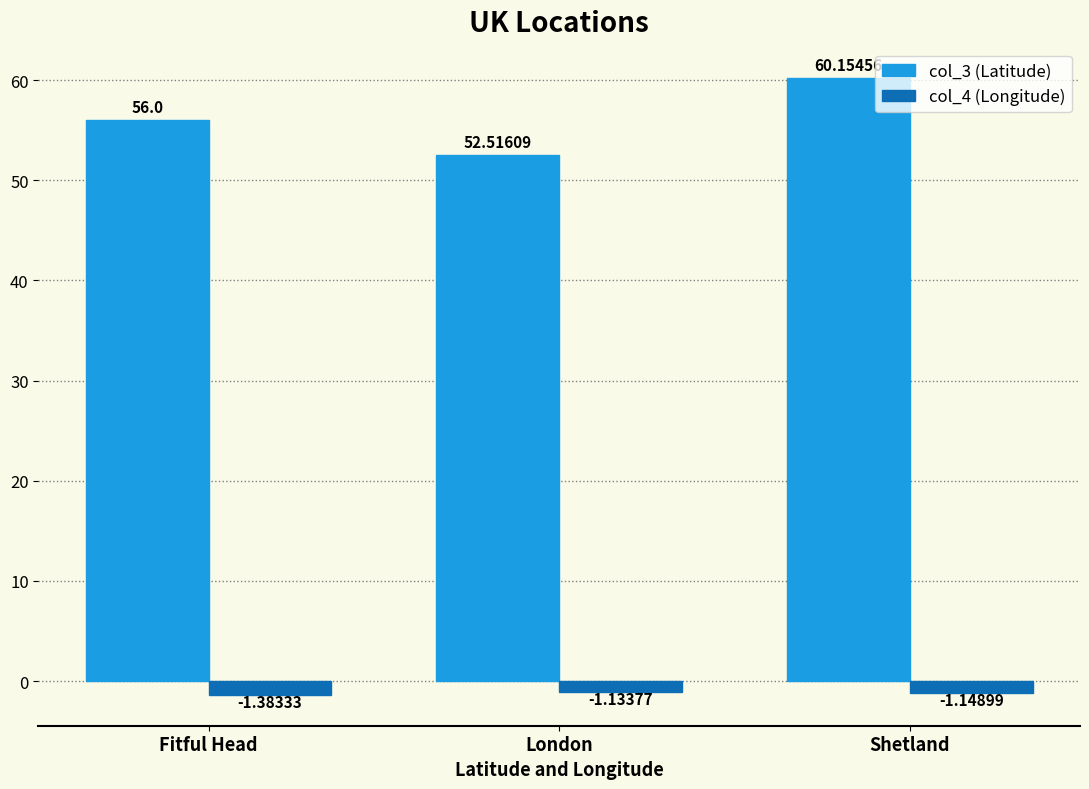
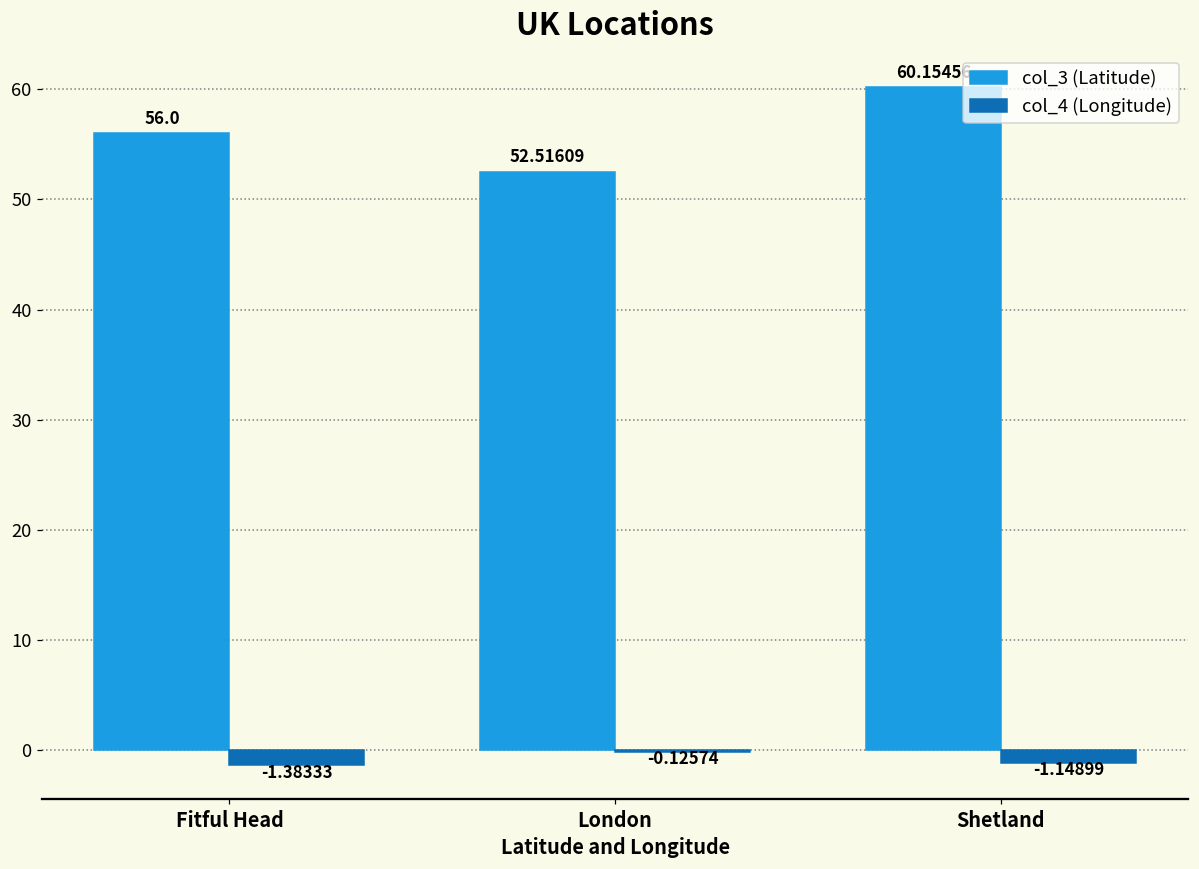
  {
    "col_3 (Latitude)": {
      "Fitful Head": 56.0,
      "London": 52.51609
    },
    "col_4 (Longitude)": {
      "Fitful Head": -1.38333,
-     "London": -1.13377,
+     "London": -0.12574,
      "Shetland": -1.14899
    }
  }
